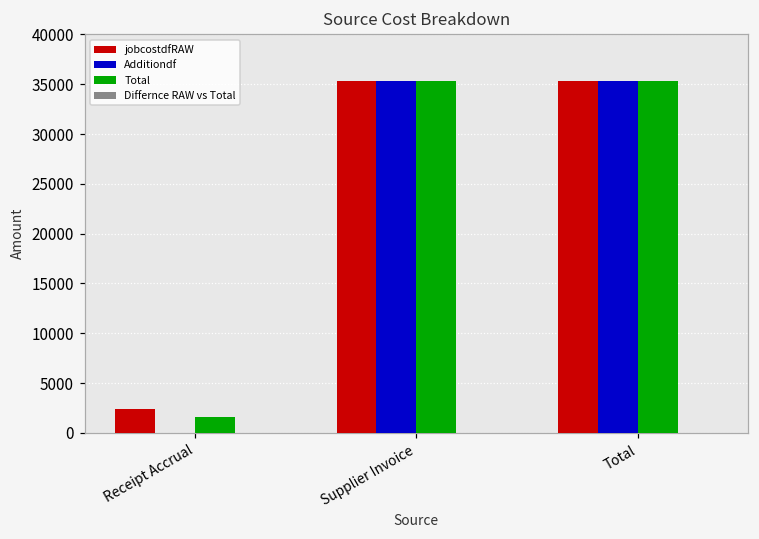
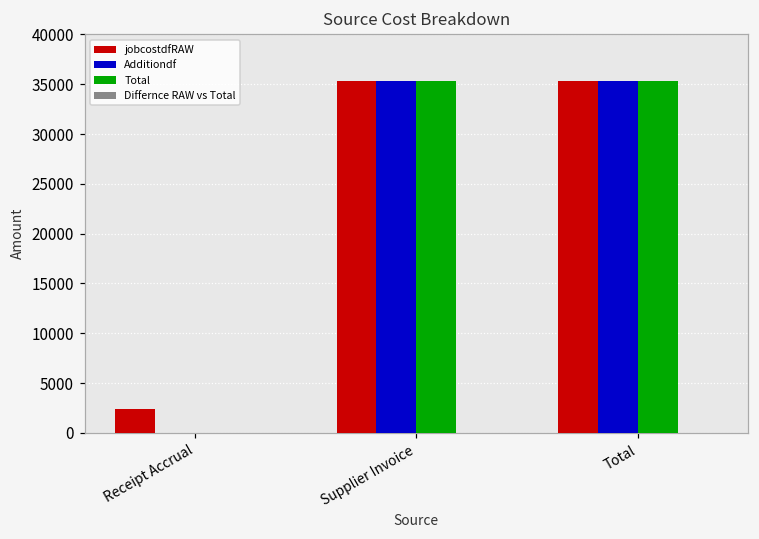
  {
    "jobcostdfRAW": {
      "Receipt Accrual": 2000,
      "Supplier Invoice": 35000,
      "Total": 35000
    },
    "Additiondf": {
      "Receipt Accrual": 0,
      "Supplier Invoice": 35000,
      "Total": 35000
    },
    "Total": {
-     "Receipt Accrual": 2000,
+     "Receipt Accrual": 0,
      "Supplier Invoice": 35000,
      "Total": 35000
    },
    "Differnce RAW vs Total": {
      "Receipt Accrual": 0,
      "Supplier Invoice": 0,
      "Total": 0
    }
  }
